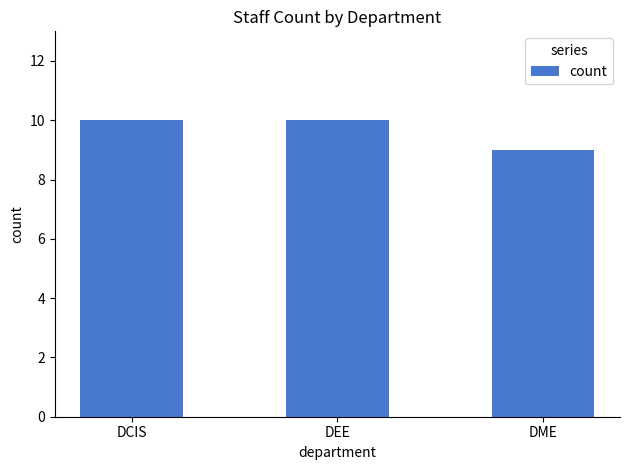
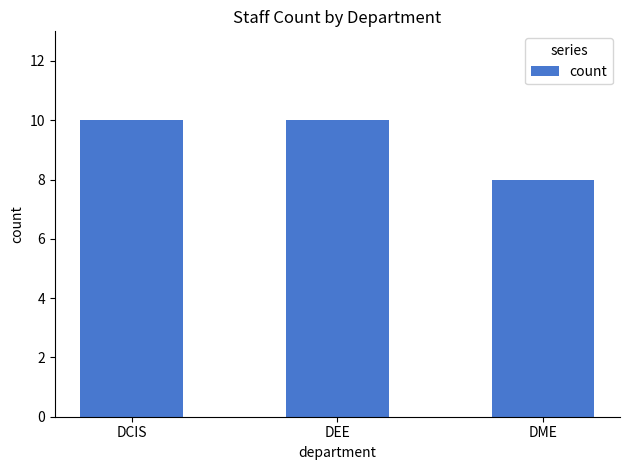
  {
    "DCIS": 10,
    "DEE": 10,
-   "DME": 9
+   "DME": 8
  }
